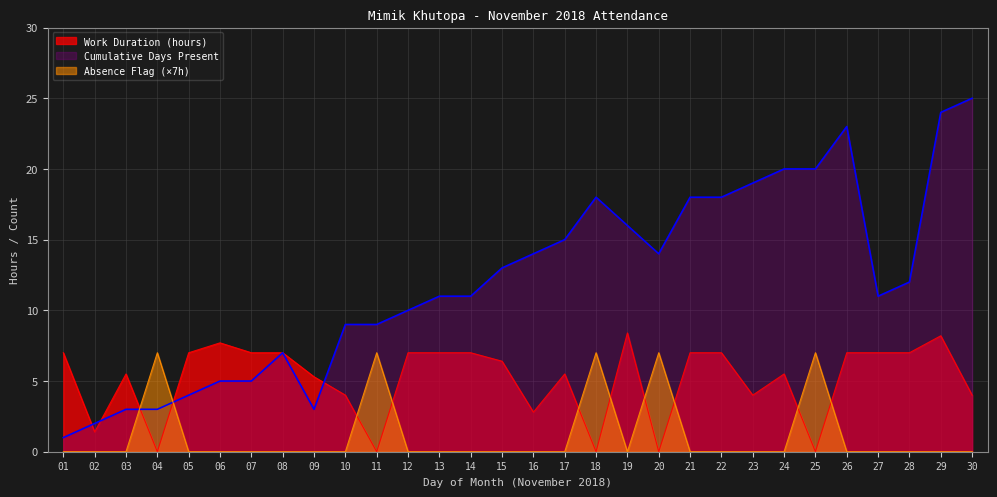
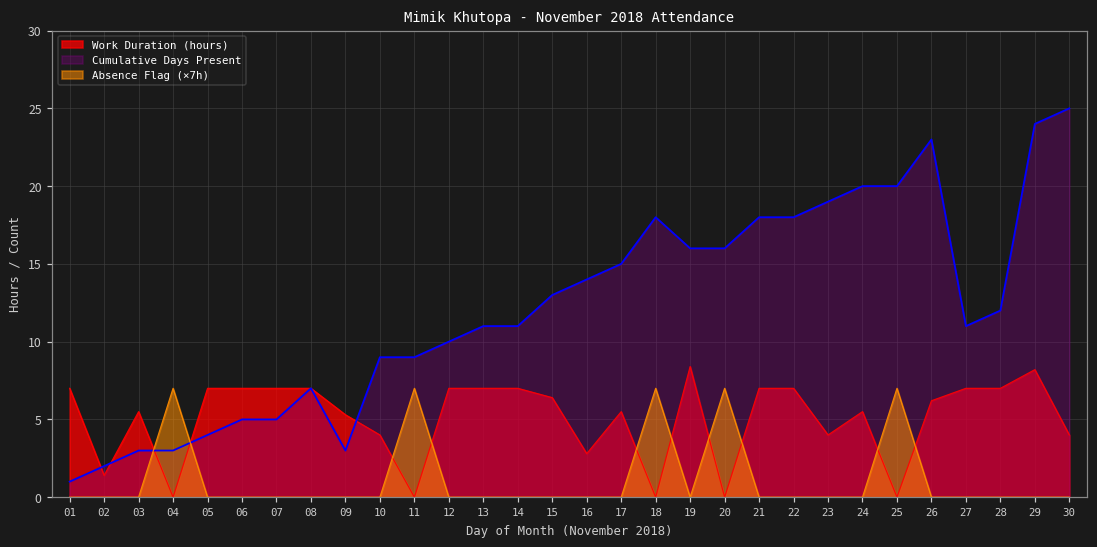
  {
    "Work Duration (hours)": {
      "01": 7.0,
      "02": 1.4,
      "03": 5.5,
      "04": 0.0,
      "05": 7.0,
-     "06": 7.7,
+     "06": 7.0,
      "07": 7.0,
      "09": 5.3,
      "10": 4.0,
      "11": 0.0,
      "12": 7.0,
      "13": 7.0,
      "14": 7.0,
      "15": 6.4,
      "16": 2.8,
      "17": 5.5,
      "18": 0.0,
      "19": 8.4,
      "20": 0.0,
      "21": 7.0,
      "22": 7.0,
      "23": 4.0,
      "24": 5.5,
      "25": 0.0,
-     "26": 7.0,
+     "26": 6.2,
      "27": 7.0,
      "28": 7.0,
      "29": 8.2,
      "30": 4.0
    },
    "Cumulative Days Present": {
      "01": 1,
      "02": 2,
      "03": 3,
      "04": 3,
      "05": 4,
      "06": 5,
      "07": 5,
      "09": 3,
      "10": 9,
      "11": 9,
      "12": 10,
      "13": 11,
      "14": 11,
      "15": 13,
      "16": 14,
      "17": 15,
      "18": 18,
      "19": 16,
-     "20": 14,
+     "20": 16,
      "21": 18,
      "22": 18,
      "23": 19,
      "24": 20,
      "25": 20,
      "26": 23,
      "27": 11,
      "28": 12,
      "29": 24,
      "30": 25
    },
    "Absence Flag (×7h)": {
      "01": 0.0,
      "02": 0.0,
      "03": 0.0,
      "04": 7.0,
      "05": 0.0,
      "06": 0.0,
      "07": 0.0,
      "08": 0.0,
      "09": 0.0,
      "10": 0.0,
      "11": 7.0,
      "12": 0.0,
      "13": 0.0,
      "14": 0.0,
      "15": 0.0,
      "16": 0.0,
      "17": 0.0,
      "18": 7.0,
      "19": 0.0,
      "20": 7.0,
      "21": 0.0,
      "22": 0.0,
      "23": 0.0,
      "24": 0.0,
      "25": 7.0,
      "26": 0.0,
      "27": 0.0,
      "28": 0.0,
      "29": 0.0,
      "30": 0.0
    }
  }
